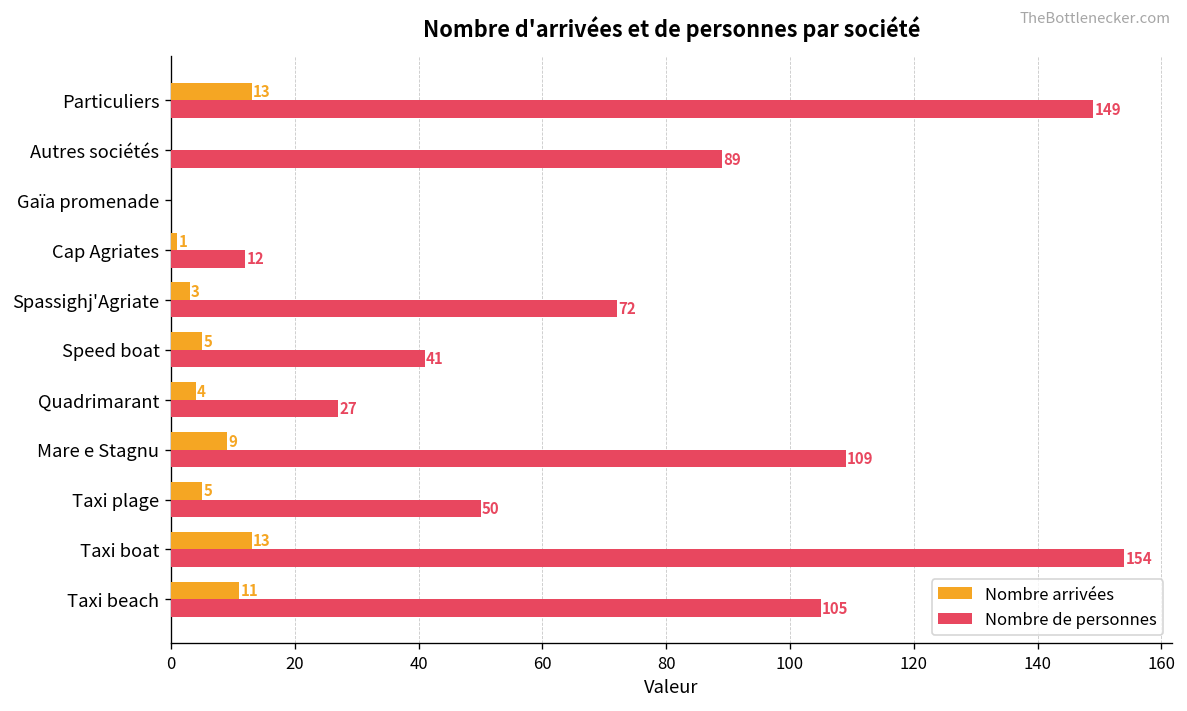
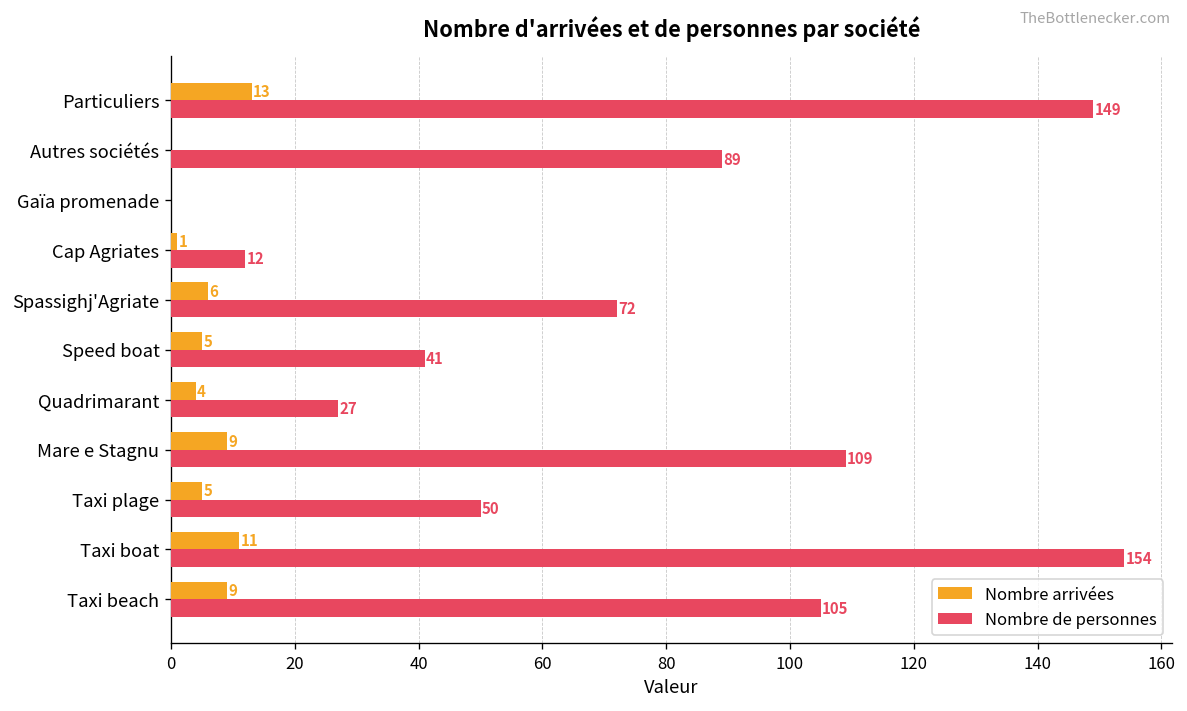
  {
    "Nombre arrivées": {
      "Particuliers": 13,
      "Cap Agriates": 1,
-     "Spassighj'Agriate": 3,
+     "Spassighj'Agriate": 6,
      "Speed boat": 5,
      "Quadrimarant": 4,
      "Mare e Stagnu": 9,
      "Taxi plage": 5,
-     "Taxi boat": 13,
-     "Taxi beach": 11
+     "Taxi boat": 11,
+     "Taxi beach": 9
    },
    "Nombre de personnes": {
      "Particuliers": 149,
      "Autres sociétés": 89,
      "Cap Agriates": 12,
      "Spassighj'Agriate": 72,
      "Speed boat": 41,
      "Quadrimarant": 27,
      "Mare e Stagnu": 109,
      "Taxi plage": 50,
      "Taxi boat": 154,
      "Taxi beach": 105
    }
  }
